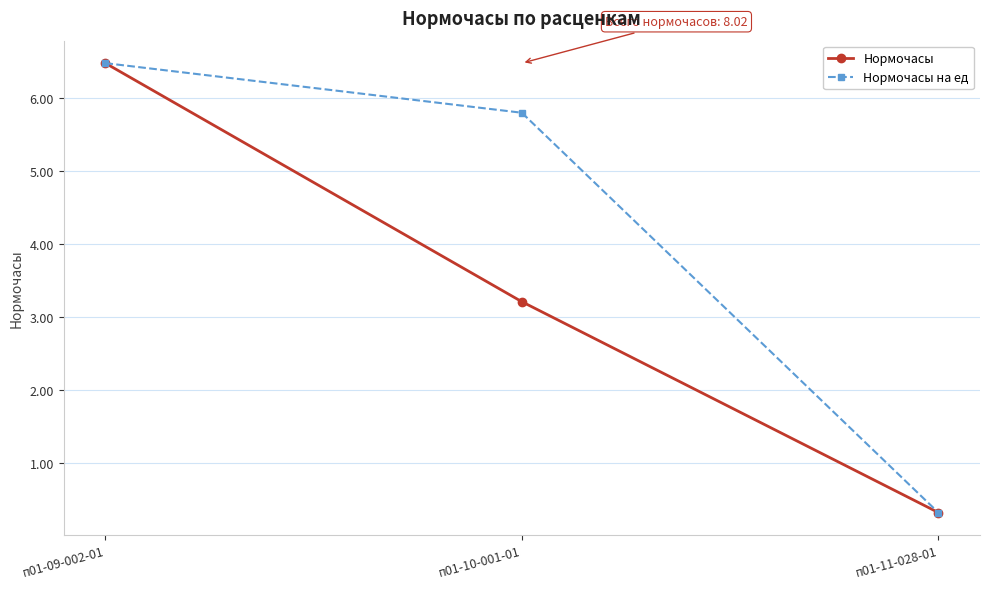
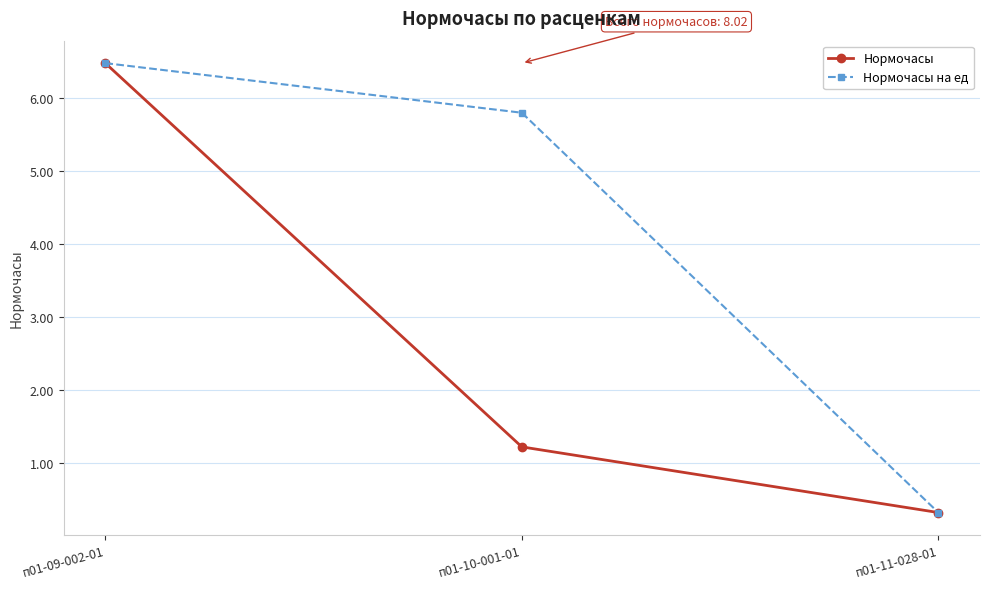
  {
    "Нормочасы": {
-     "п01-10-001-01": 3.2
+     "п01-10-001-01": 1.2
    },
    "Нормочасы на ед": {
      "п01-10-001-01": 5.8
    }
  }
